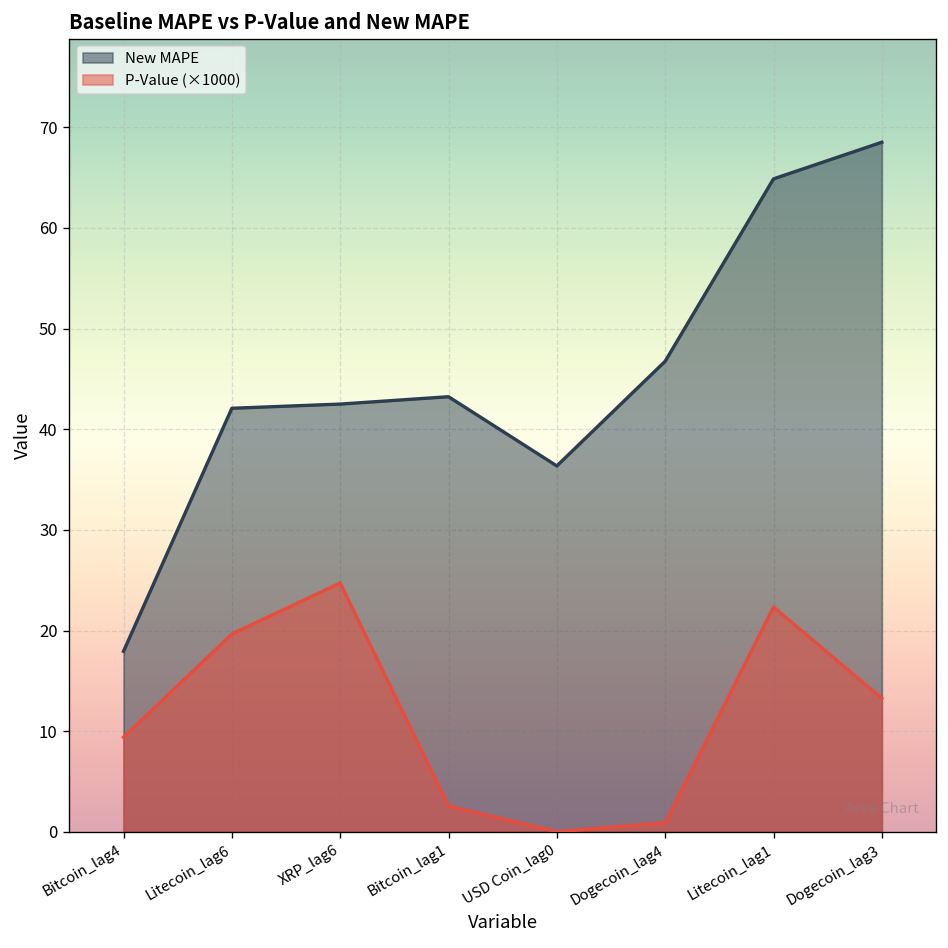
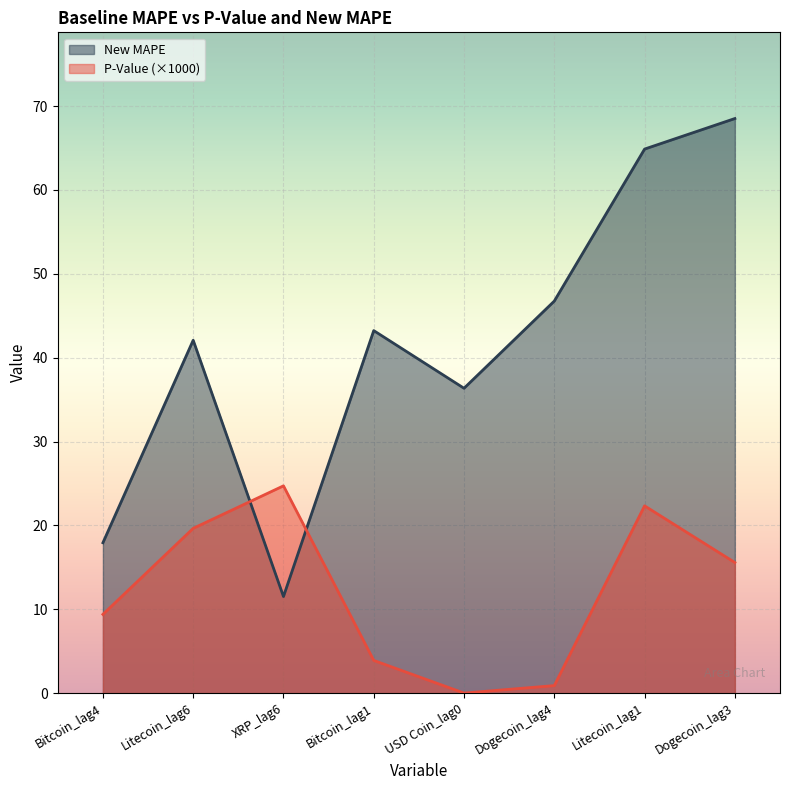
  {
    "New MAPE": {
      "Bitcoin_lag4": 18,
      "Litecoin_lag6": 42,
-     "XRP_lag6": 43,
+     "XRP_lag6": 12,
      "Bitcoin_lag1": 43,
      "USD Coin_lag0": 36,
      "Dogecoin_lag4": 47,
      "Litecoin_lag1": 65,
      "Dogecoin_lag3": 69
    },
    "P-Value (×1000)": {
      "Bitcoin_lag4": 9,
      "Litecoin_lag6": 20,
      "XRP_lag6": 25,
-     "Bitcoin_lag1": 3,
+     "Bitcoin_lag1": 4,
      "USD Coin_lag0": 0,
      "Dogecoin_lag4": 1,
      "Litecoin_lag1": 22,
-     "Dogecoin_lag3": 13
+     "Dogecoin_lag3": 16
    }
  }
